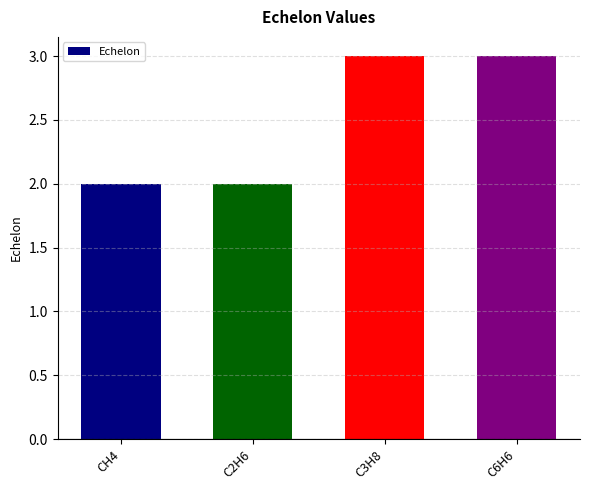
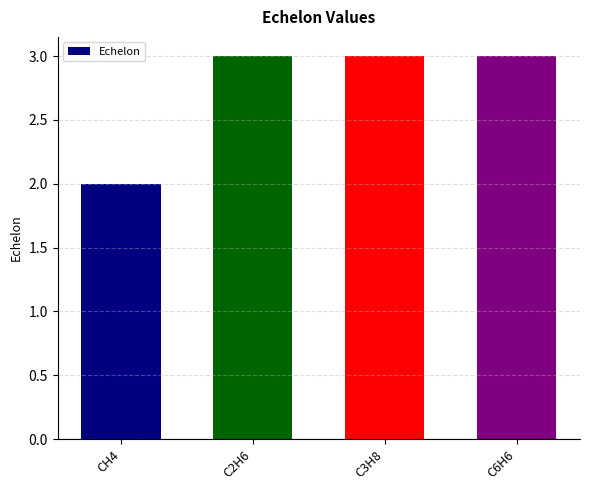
  {
    "CH4": 2,
-   "C2H6": 2,
+   "C2H6": 3,
    "C3H8": 3,
    "C6H6": 3
  }
